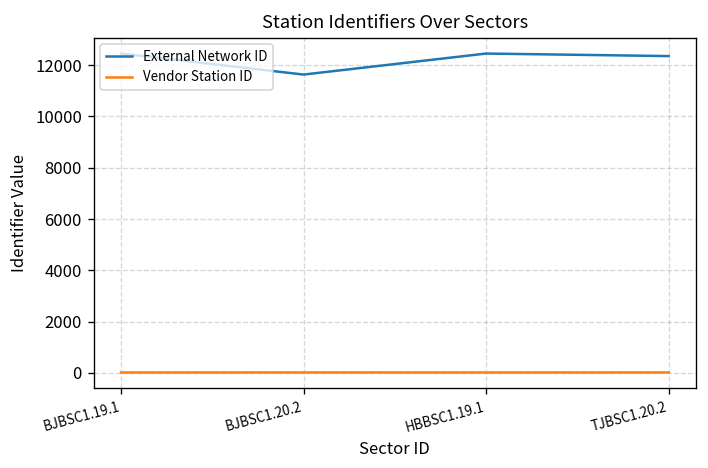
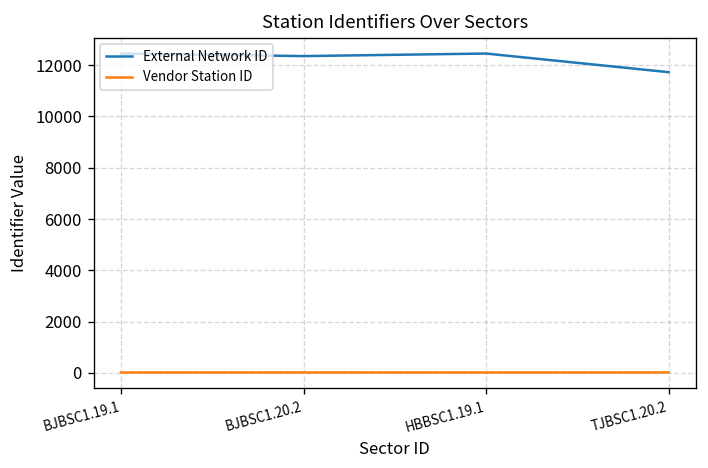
  {
    "External Network ID": {
-     "BJBSC1.20.2": 11600,
+     "BJBSC1.20.2": 12400,
      "HBBSC1.19.1": 12500,
-     "TJBSC1.20.2": 12400
+     "TJBSC1.20.2": 11700
    },
    "Vendor Station ID": {
      "BJBSC1.19.1": 0,
      "BJBSC1.20.2": 0,
      "HBBSC1.19.1": 0,
      "TJBSC1.20.2": 0
    }
  }
